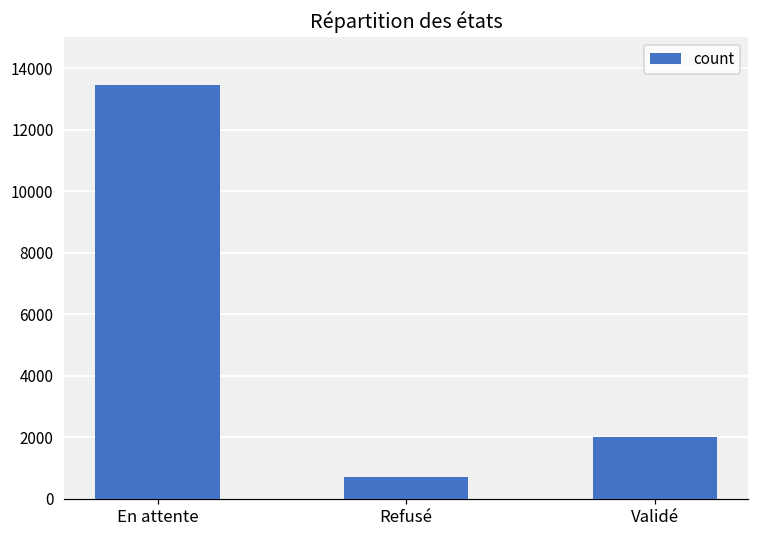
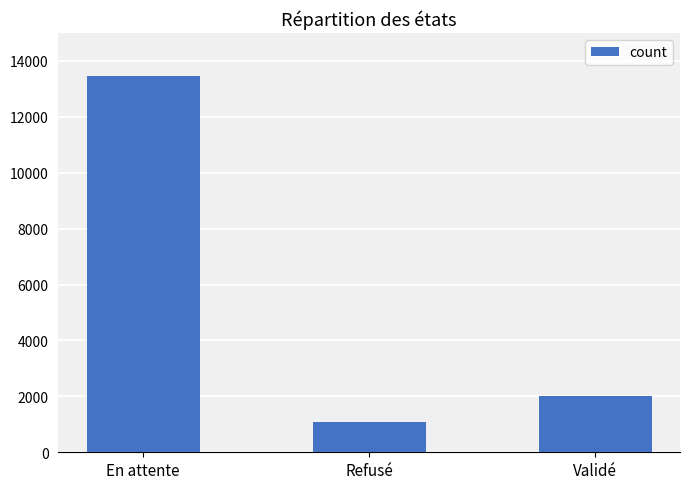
  {
    "En attente": 13500,
-   "Refusé": 700,
+   "Refusé": 1100,
    "Validé": 2000
  }
